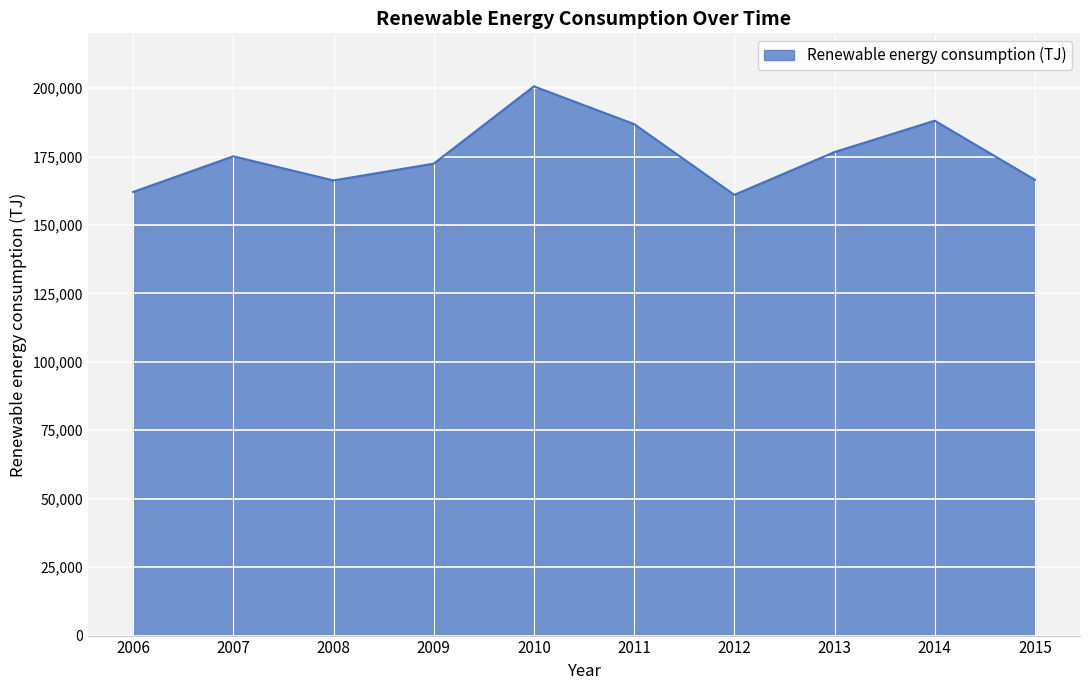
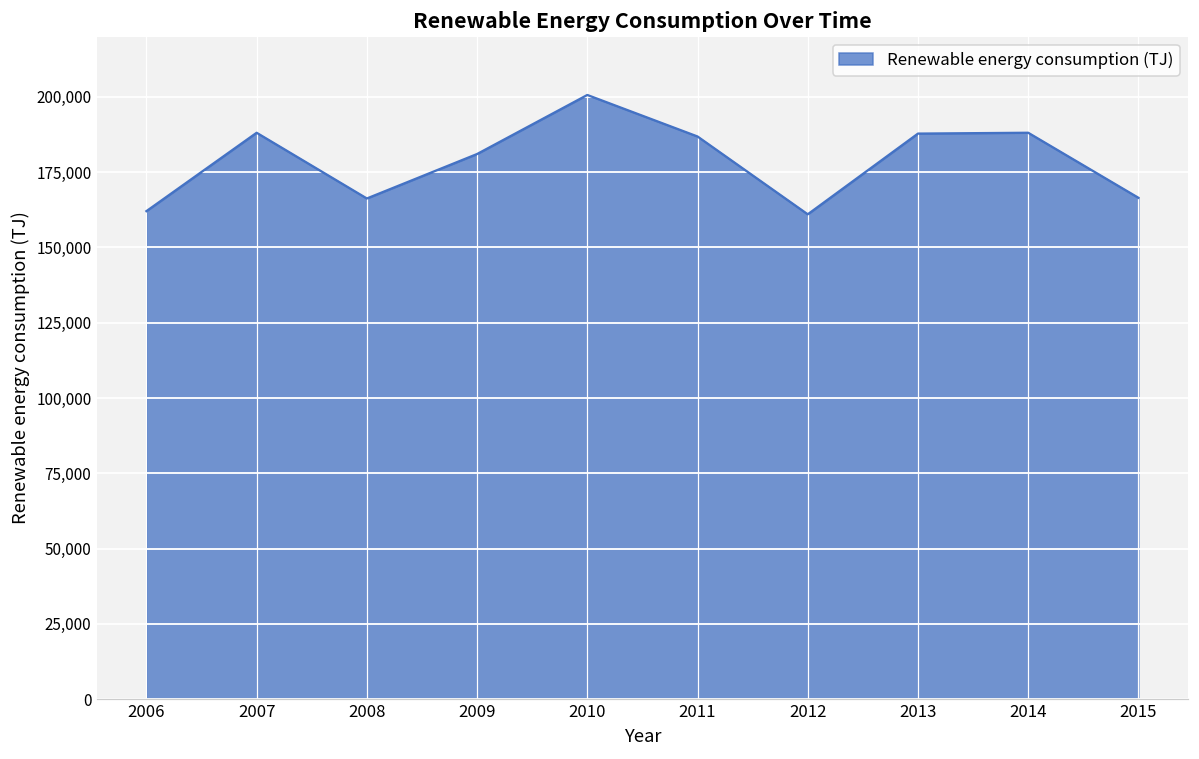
  {
    "2006": "162,000",
-   "2007": "175,000",
+   "2007": "188,000",
    "2008": "166,000",
-   "2009": "172,000",
+   "2009": "181,000",
    "2010": "201,000",
    "2011": "187,000",
    "2012": "161,000",
-   "2013": "177,000",
+   "2013": "188,000",
    "2014": "188,000",
    "2015": "166,000"
  }
